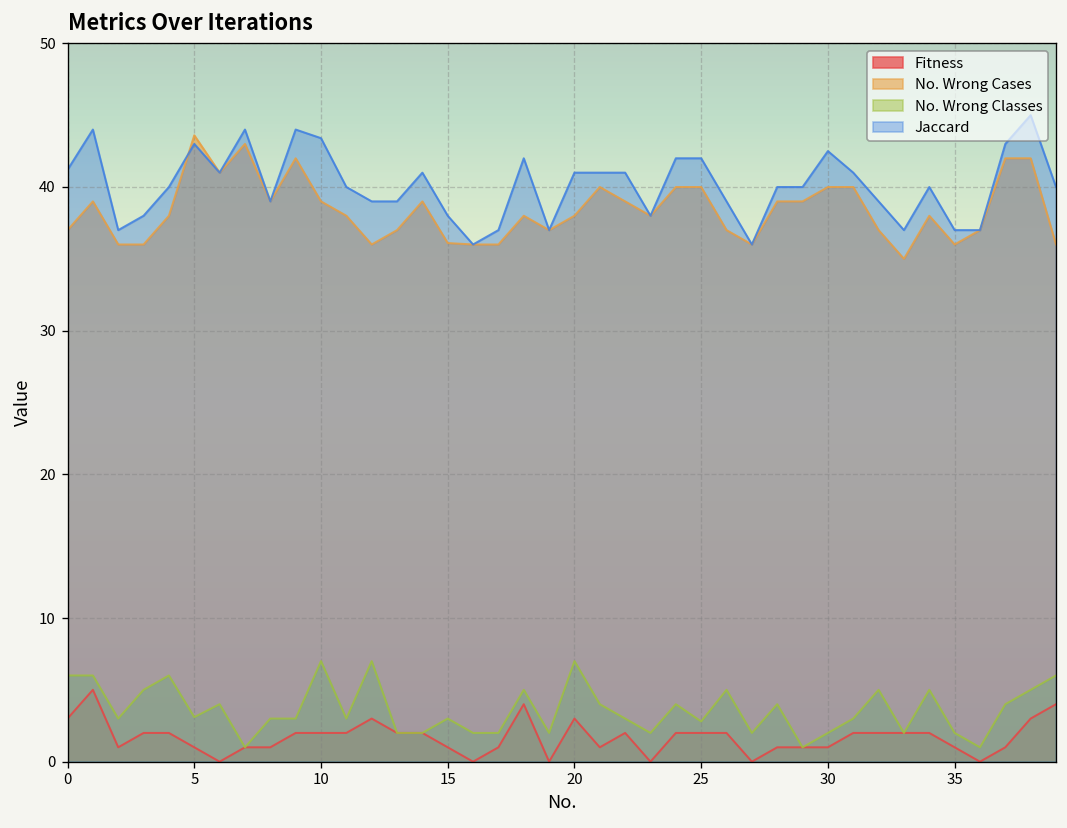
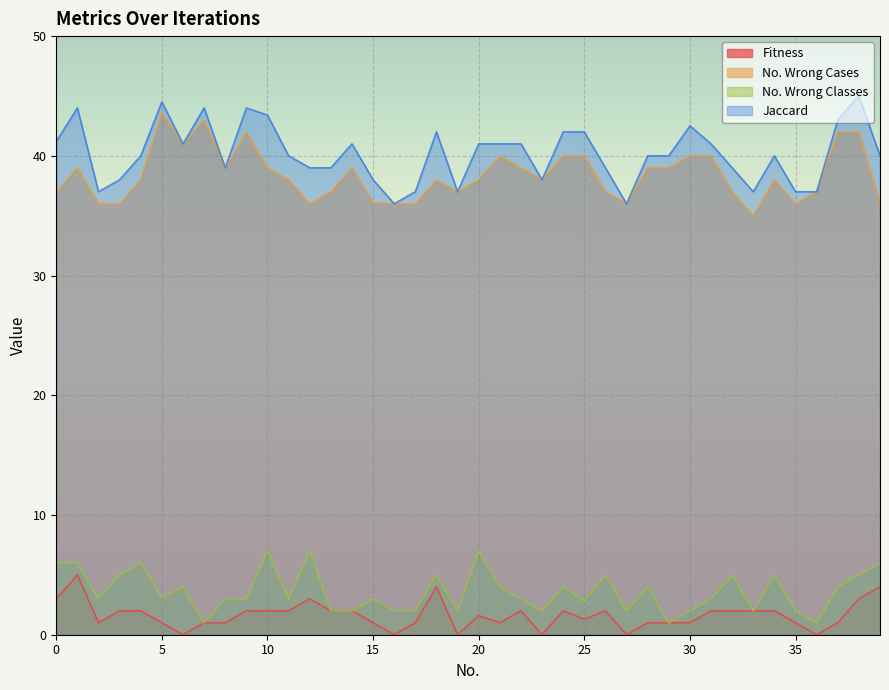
  {
    "Fitness": {
      "0": 3.0,
      "5": 1.0,
      "10": 2.0,
      "15": 1.0,
-     "20": 3.0,
-     "25": 2.0,
+     "20": 1.6,
+     "25": 1.3,
      "30": 1.0,
      "35": 1.0
    },
    "No. Wrong Cases": {
      "0": 37.0,
      "5": 43.6,
      "10": 39.0,
      "15": 36.1,
      "20": 38.0,
      "25": 40.0,
      "30": 40.0,
      "35": 36.0
    },
    "No. Wrong Classes": {
      "0": 6.0,
      "5": 3.1,
      "10": 7.0,
      "15": 3.0,
      "20": 7.0,
      "25": 2.8,
      "30": 2.0,
      "35": 2.0
    },
    "Jaccard": {
      "0": 41.2,
-     "5": 43.0,
+     "5": 44.5,
      "10": 43.4,
      "15": 38.0,
      "20": 41.0,
      "25": 42.0,
      "30": 42.5,
      "35": 37.0
    }
  }
